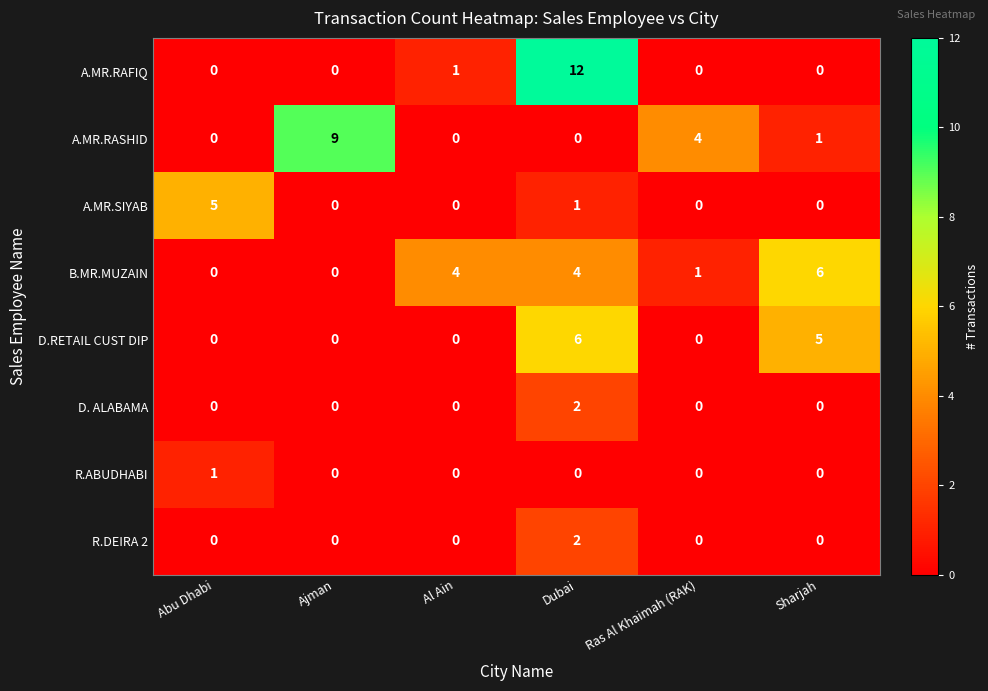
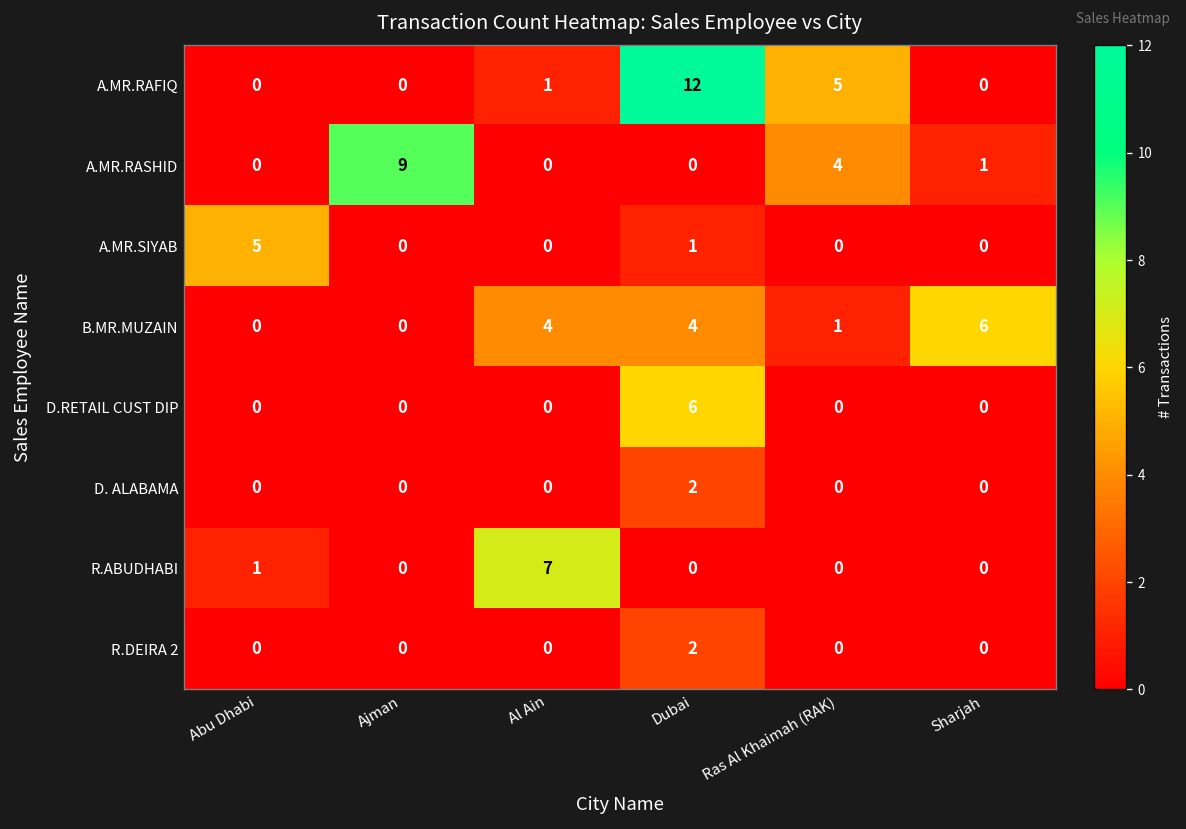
  {
    "A.MR.RAFIQ": {
      "Abu Dhabi": 0,
      "Ajman": 0,
      "Al Ain": 1,
      "Dubai": 12,
-     "Ras Al Khaimah (RAK)": 0,
+     "Ras Al Khaimah (RAK)": 5,
      "Sharjah": 0
    },
    "A.MR.RASHID": {
      "Abu Dhabi": 0,
      "Ajman": 9,
      "Al Ain": 0,
      "Dubai": 0,
      "Ras Al Khaimah (RAK)": 4,
      "Sharjah": 1
    },
    "A.MR.SIYAB": {
      "Abu Dhabi": 5,
      "Ajman": 0,
      "Al Ain": 0,
      "Dubai": 1,
      "Ras Al Khaimah (RAK)": 0,
      "Sharjah": 0
    },
    "B.MR.MUZAIN": {
      "Abu Dhabi": 0,
      "Ajman": 0,
      "Al Ain": 4,
      "Dubai": 4,
      "Ras Al Khaimah (RAK)": 1,
      "Sharjah": 6
    },
    "D.RETAIL CUST DIP": {
      "Abu Dhabi": 0,
      "Ajman": 0,
      "Al Ain": 0,
      "Dubai": 6,
      "Ras Al Khaimah (RAK)": 0,
-     "Sharjah": 5
+     "Sharjah": 0
    },
    "D. ALABAMA": {
      "Abu Dhabi": 0,
      "Ajman": 0,
      "Al Ain": 0,
      "Dubai": 2,
      "Ras Al Khaimah (RAK)": 0,
      "Sharjah": 0
    },
    "R.ABUDHABI": {
      "Abu Dhabi": 1,
      "Ajman": 0,
-     "Al Ain": 0,
+     "Al Ain": 7,
      "Dubai": 0,
      "Ras Al Khaimah (RAK)": 0,
      "Sharjah": 0
    },
    "R.DEIRA 2": {
      "Abu Dhabi": 0,
      "Ajman": 0,
      "Al Ain": 0,
      "Dubai": 2,
      "Ras Al Khaimah (RAK)": 0,
      "Sharjah": 0
    }
  }
